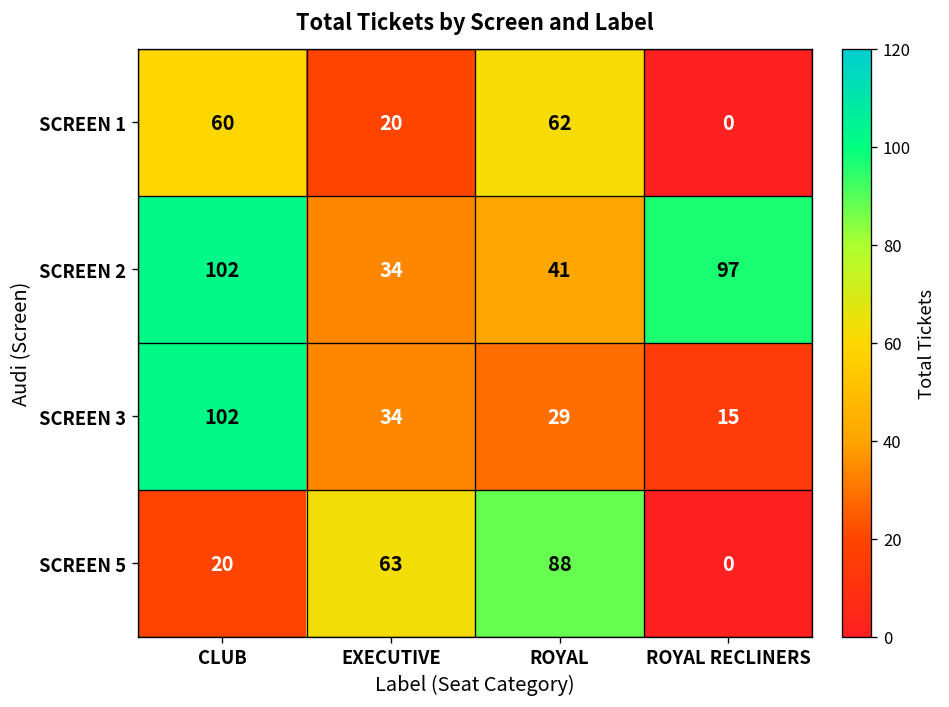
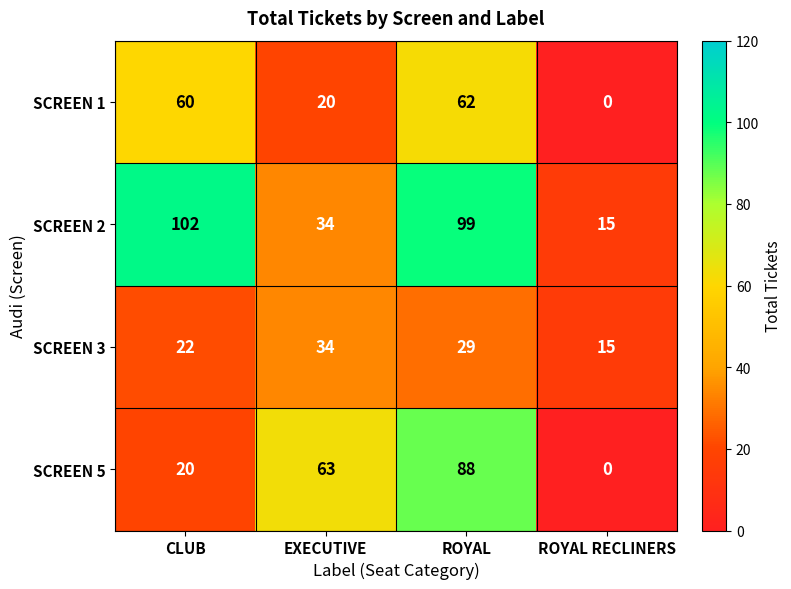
  {
    "SCREEN 1": {
      "CLUB": 60,
      "EXECUTIVE": 20,
      "ROYAL": 62,
      "ROYAL RECLINERS": 0
    },
    "SCREEN 2": {
      "CLUB": 102,
      "EXECUTIVE": 34,
-     "ROYAL": 41,
-     "ROYAL RECLINERS": 97
+     "ROYAL": 99,
+     "ROYAL RECLINERS": 15
    },
    "SCREEN 3": {
-     "CLUB": 102,
+     "CLUB": 22,
      "EXECUTIVE": 34,
      "ROYAL": 29,
      "ROYAL RECLINERS": 15
    },
    "SCREEN 5": {
      "CLUB": 20,
      "EXECUTIVE": 63,
      "ROYAL": 88,
      "ROYAL RECLINERS": 0
    }
  }
